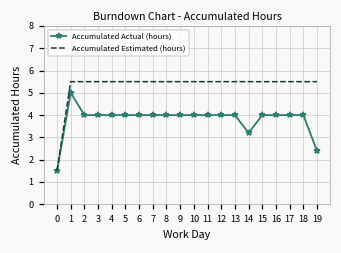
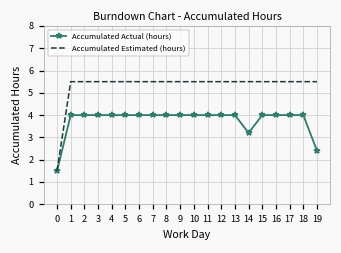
  {
    "Accumulated Actual (hours)": {
-     "1": 5,
+     "1": 4,
      "2": 4,
      "3": 4,
      "4": 4,
      "5": 4,
      "6": 4,
      "7": 4,
      "8": 4,
      "9": 4,
      "10": 4,
      "11": 4,
      "12": 4,
      "13": 4,
      "14": 3.2,
      "15": 4,
      "16": 4,
      "17": 4,
      "18": 4,
      "19": 2.4
    },
    "Accumulated Estimated (hours)": {
      "1": 5.5,
      "2": 5.5,
      "3": 5.5,
      "4": 5.5,
      "5": 5.5,
      "6": 5.5,
      "7": 5.5,
      "8": 5.5,
      "9": 5.5,
      "10": 5.5,
      "11": 5.5,
      "12": 5.5,
      "13": 5.5,
      "14": 5.5,
      "15": 5.5,
      "16": 5.5,
      "17": 5.5,
      "18": 5.5,
      "19": 5.5
    }
  }
